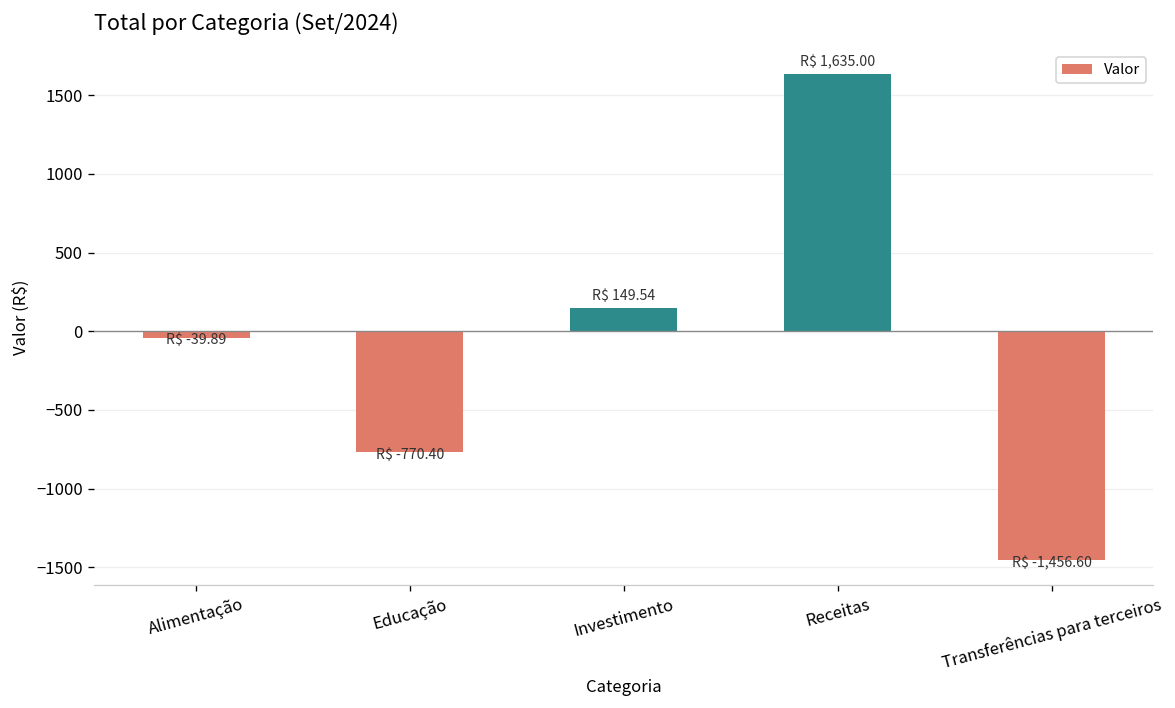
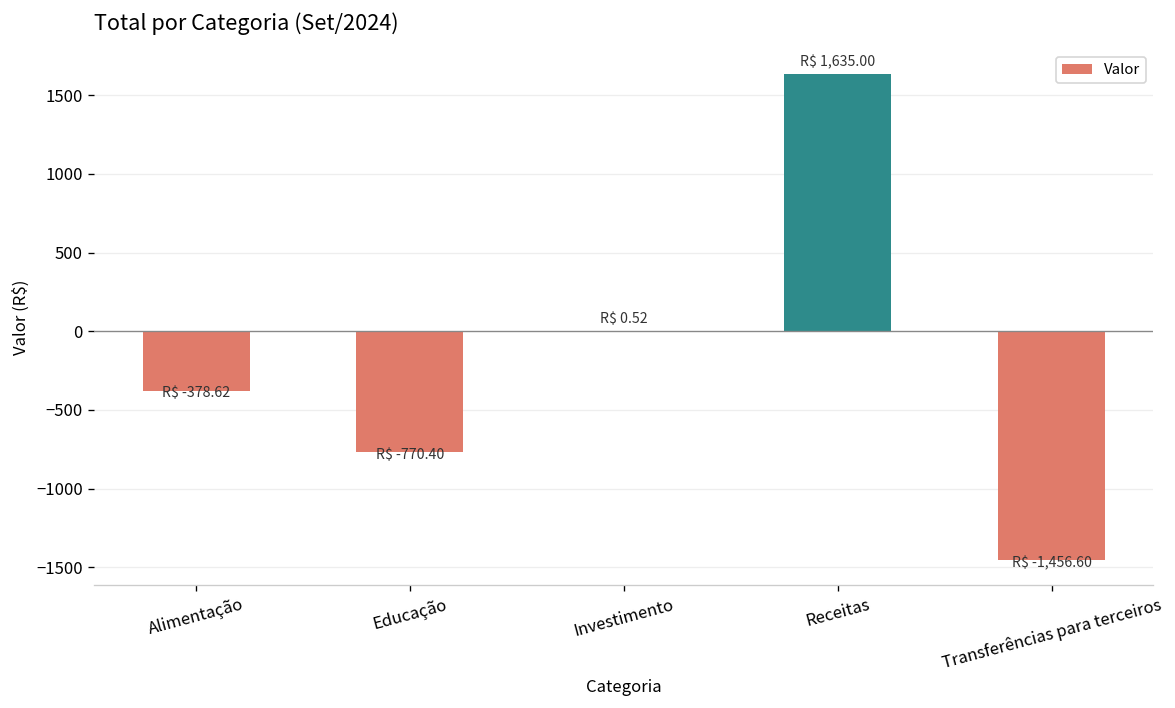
  {
-   "Alimentação": "-39.89",
+   "Alimentação": "-378.62",
    "Educação": "-770.40",
-   "Investimento": "149.54",
+   "Investimento": "0.52",
    "Receitas": "1,635.00",
    "Transferências para terceiros": "-1,456.60"
  }
